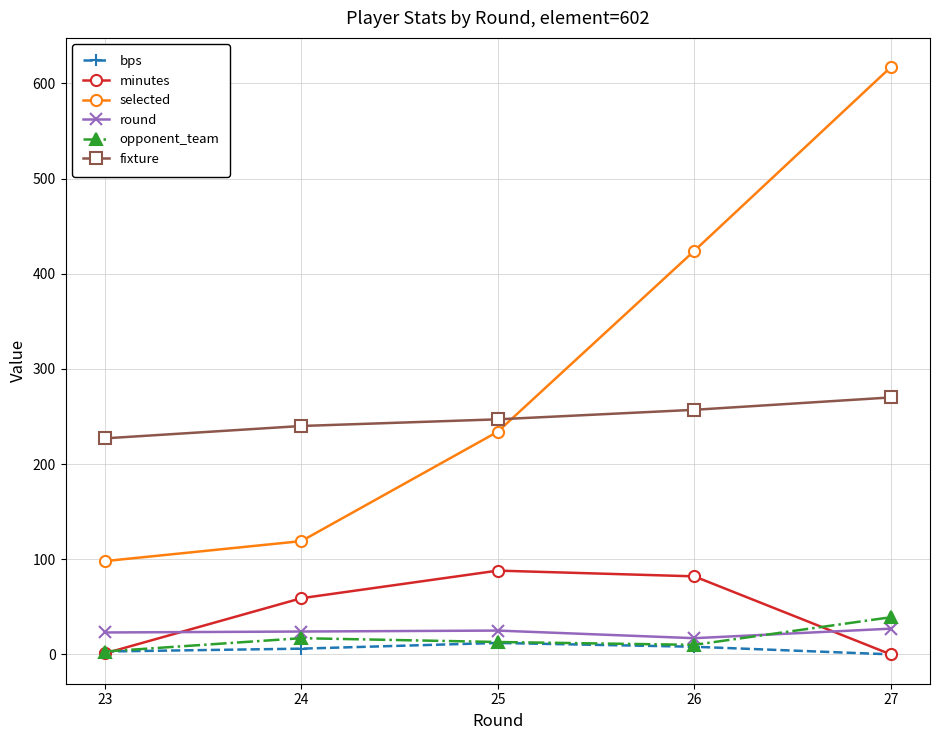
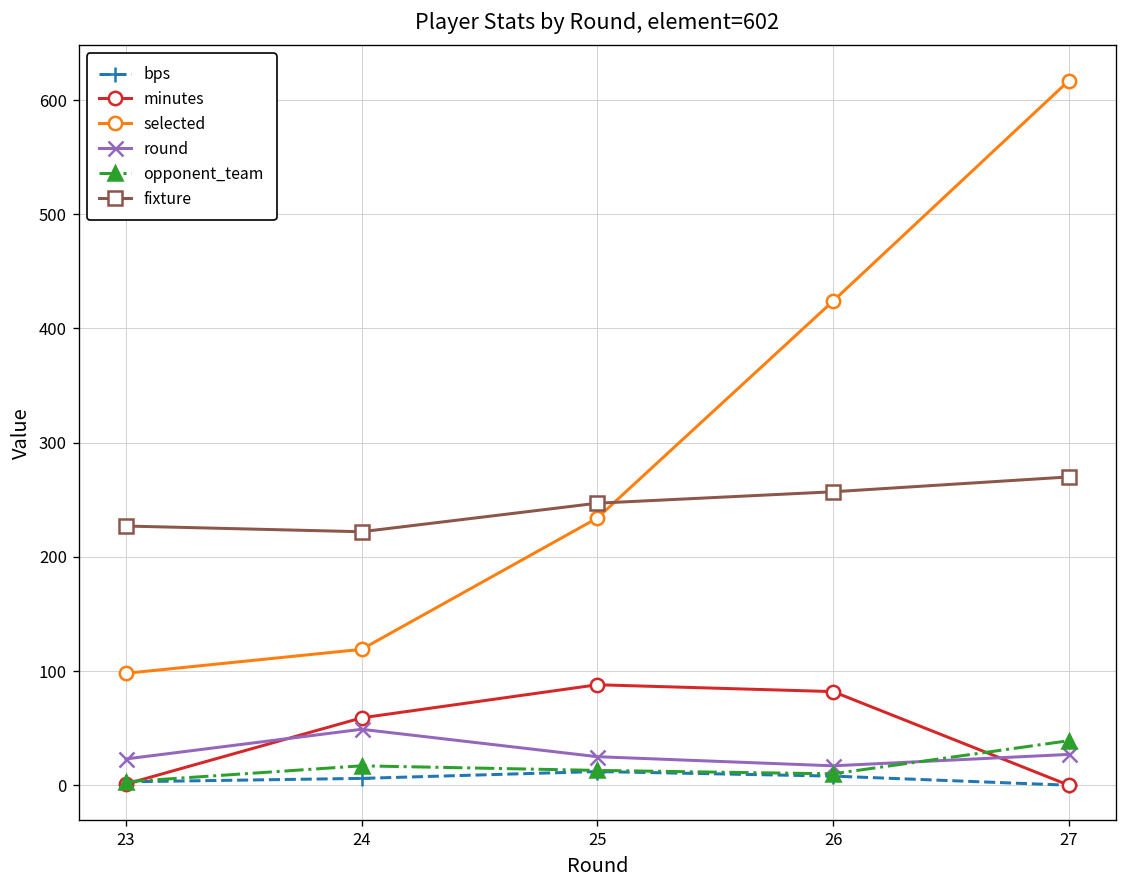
  {
    "bps": {
      "24": 10
    },
    "minutes": {
      "24": 60,
      "25": 90,
      "26": 80
    },
    "selected": {
      "23": 100,
      "24": 120,
      "25": 230,
      "26": 420,
      "27": 620
    },
    "round": {
      "23": 20,
-     "24": 20,
+     "24": 50,
      "25": 30,
      "26": 20,
      "27": 30
    },
    "opponent_team": {
      "24": 20,
      "27": 40
    },
    "fixture": {
      "23": 230,
-     "24": 240,
+     "24": 220,
      "25": 250,
      "26": 260,
      "27": 270
    }
  }
